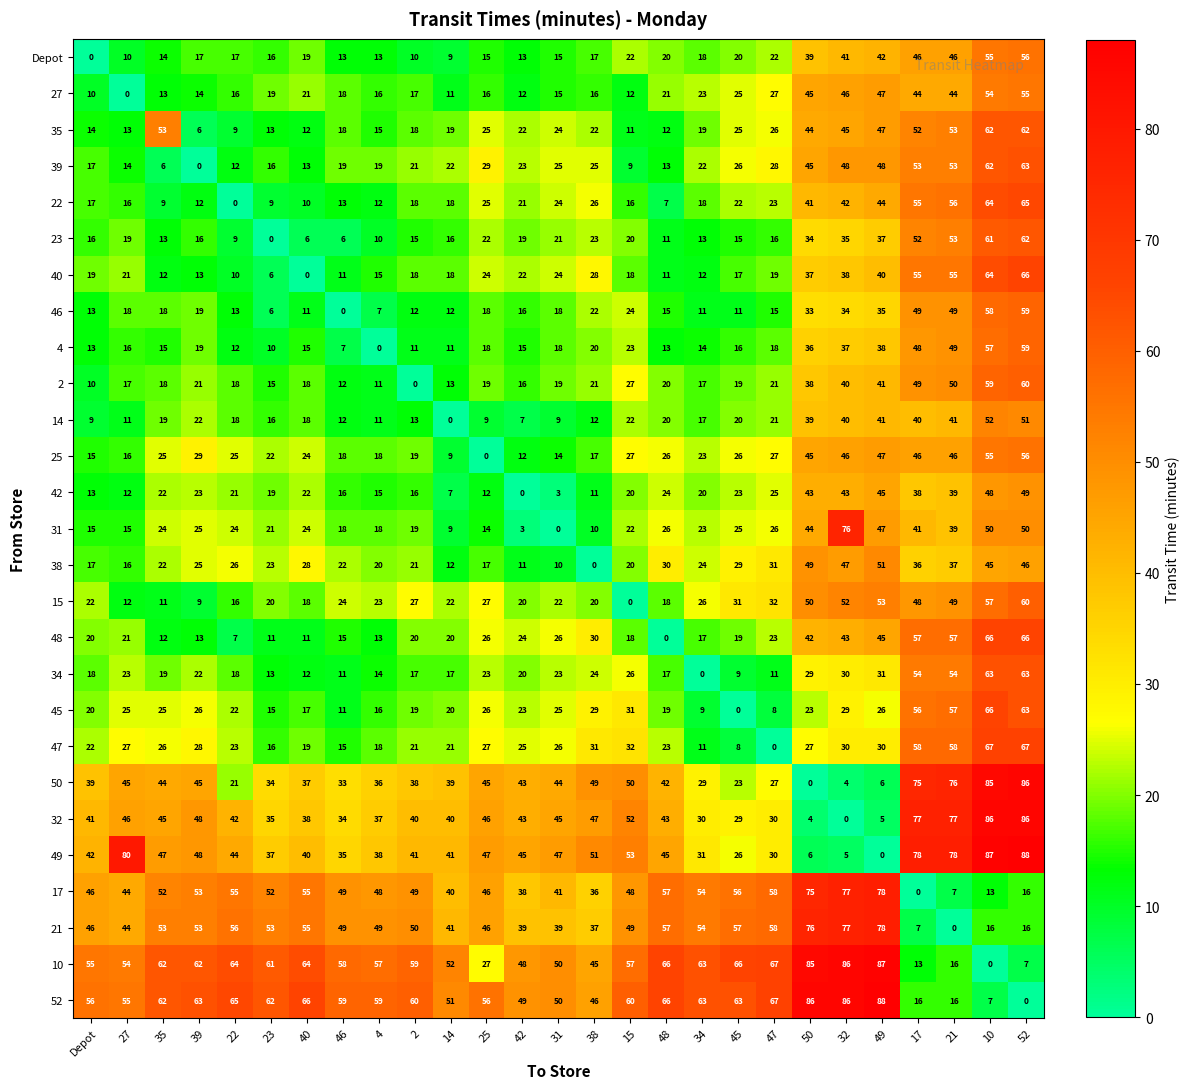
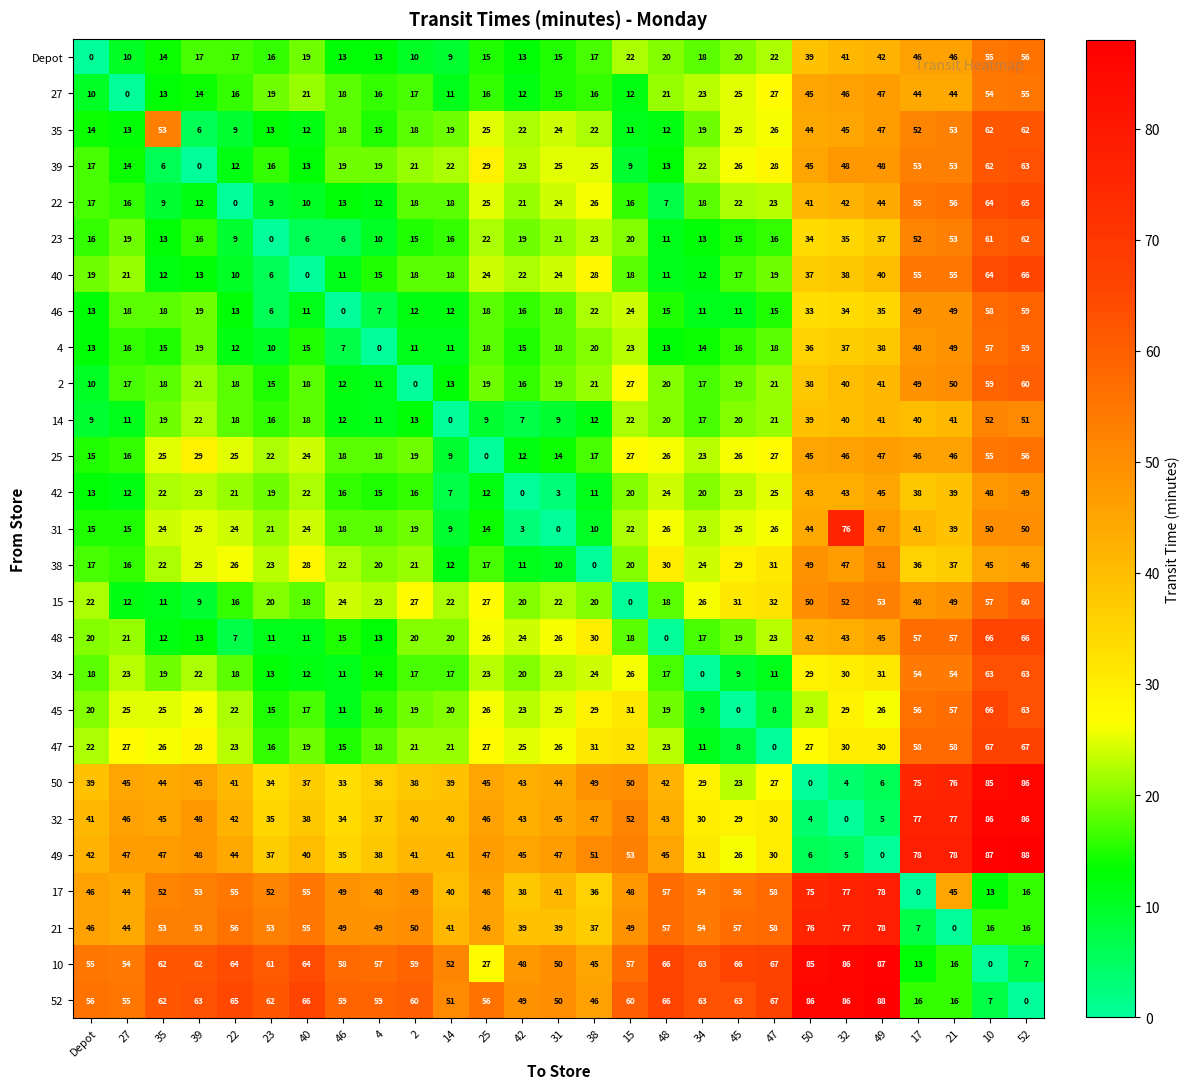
  {
    "50": {
      "Depot": 39,
      "27": 45,
      "35": 44,
      "39": 45,
-     "22": 21,
+     "22": 41,
      "23": 34,
      "40": 37,
      "46": 33,
      "4": 36,
      "2": 38,
      "14": 39,
      "25": 45,
      "42": 43,
      "31": 44,
      "38": 49,
      "15": 50,
      "48": 42,
      "34": 29,
      "45": 23,
      "47": 27,
      "50": 0,
      "32": 4,
      "49": 6,
      "17": 75,
      "21": 76,
      "10": 85,
      "52": 86
    },
    "49": {
      "Depot": 42,
-     "27": 80,
+     "27": 47,
      "35": 47,
      "39": 48,
      "22": 44,
      "23": 37,
      "40": 40,
      "46": 35,
      "4": 38,
      "2": 41,
      "14": 41,
      "25": 47,
      "42": 45,
      "31": 47,
      "38": 51,
      "15": 53,
      "48": 45,
      "34": 31,
      "45": 26,
      "47": 30,
      "50": 6,
      "32": 5,
      "49": 0,
      "17": 78,
      "21": 78,
      "10": 87,
      "52": 88
    },
    "17": {
      "Depot": 46,
      "27": 44,
      "35": 52,
      "39": 53,
      "22": 55,
      "23": 52,
      "40": 55,
      "46": 49,
      "4": 48,
      "2": 49,
      "14": 40,
      "25": 46,
      "42": 38,
      "31": 41,
      "38": 36,
      "15": 48,
      "48": 57,
      "34": 54,
      "45": 56,
      "47": 58,
      "50": 75,
      "32": 77,
      "49": 78,
      "17": 0,
-     "21": 7,
+     "21": 45,
      "10": 13,
      "52": 16
    }
  }
